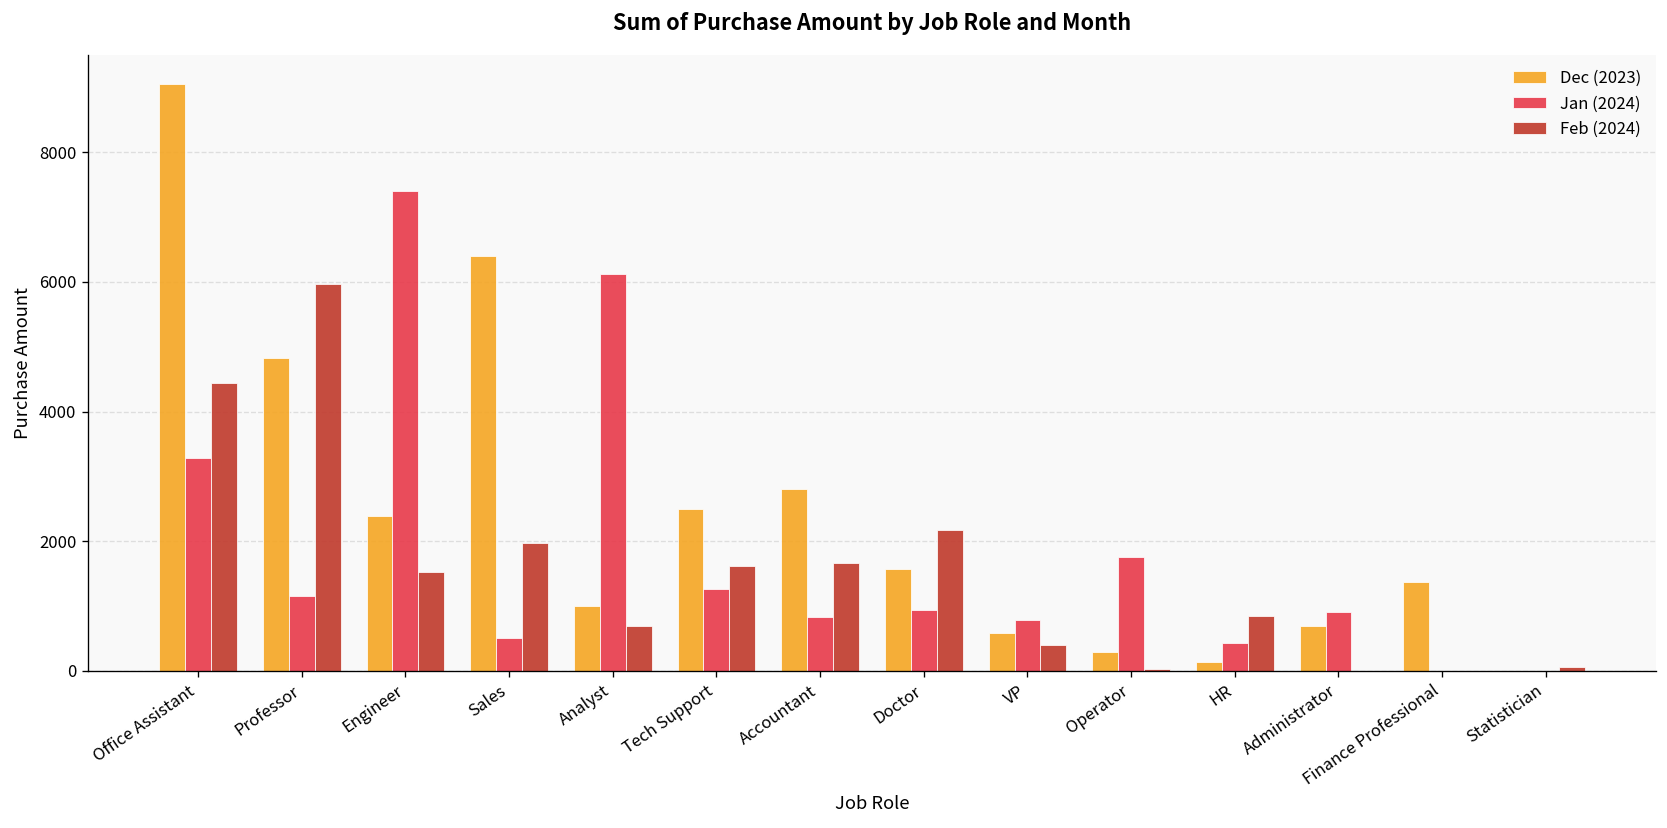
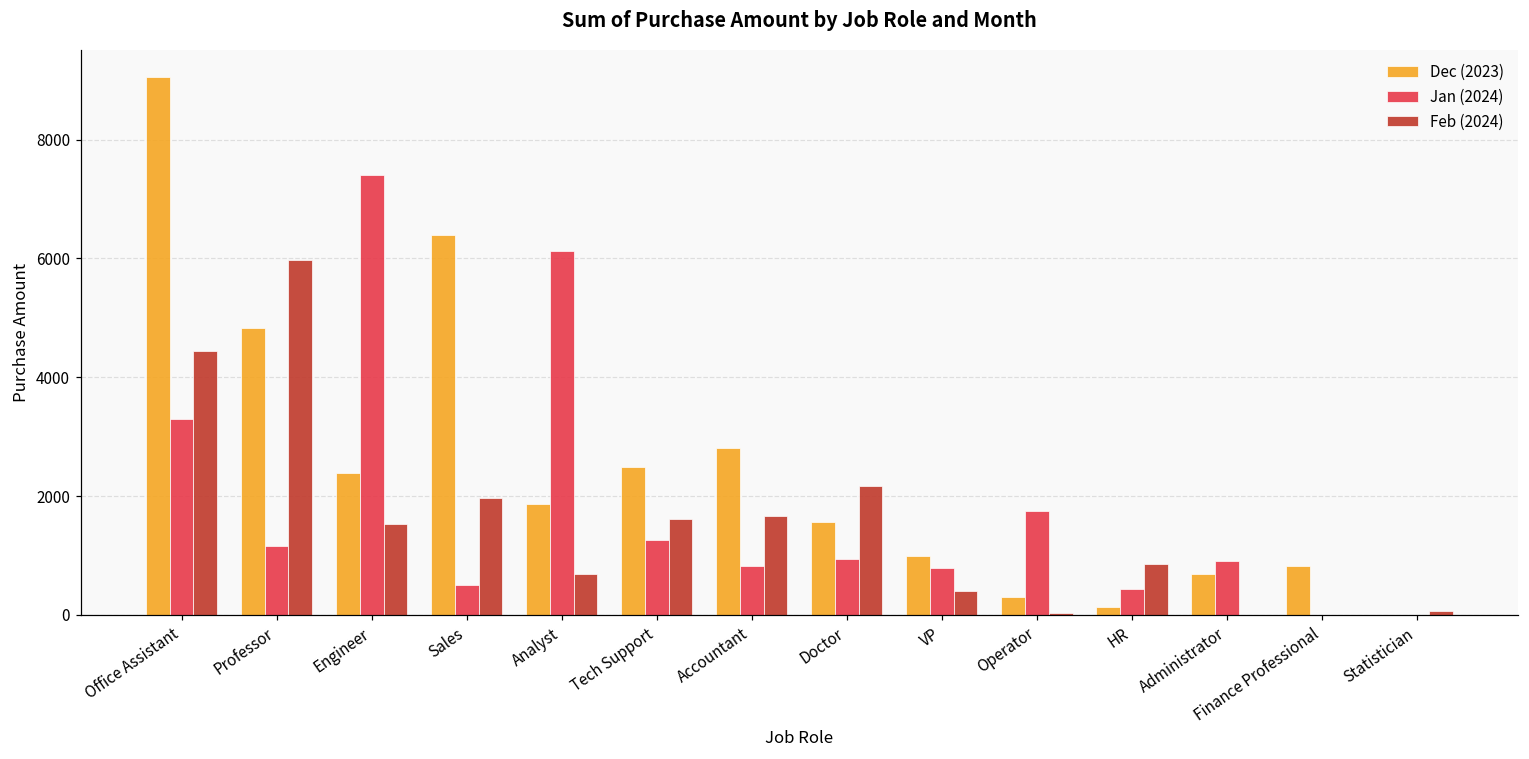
  {
    "Dec (2023)": {
      "Office Assistant": 9100,
      "Professor": 4800,
      "Engineer": 2400,
      "Sales": 6400,
-     "Analyst": 1000,
+     "Analyst": 1900,
      "Tech Support": 2500,
      "Accountant": 2800,
      "Doctor": 1600,
-     "VP": 600,
+     "VP": 1000,
      "Operator": 300,
      "HR": 100,
      "Administrator": 700,
-     "Finance Professional": 1400,
+     "Finance Professional": 800,
      "Statistician": 0
    }
  }
